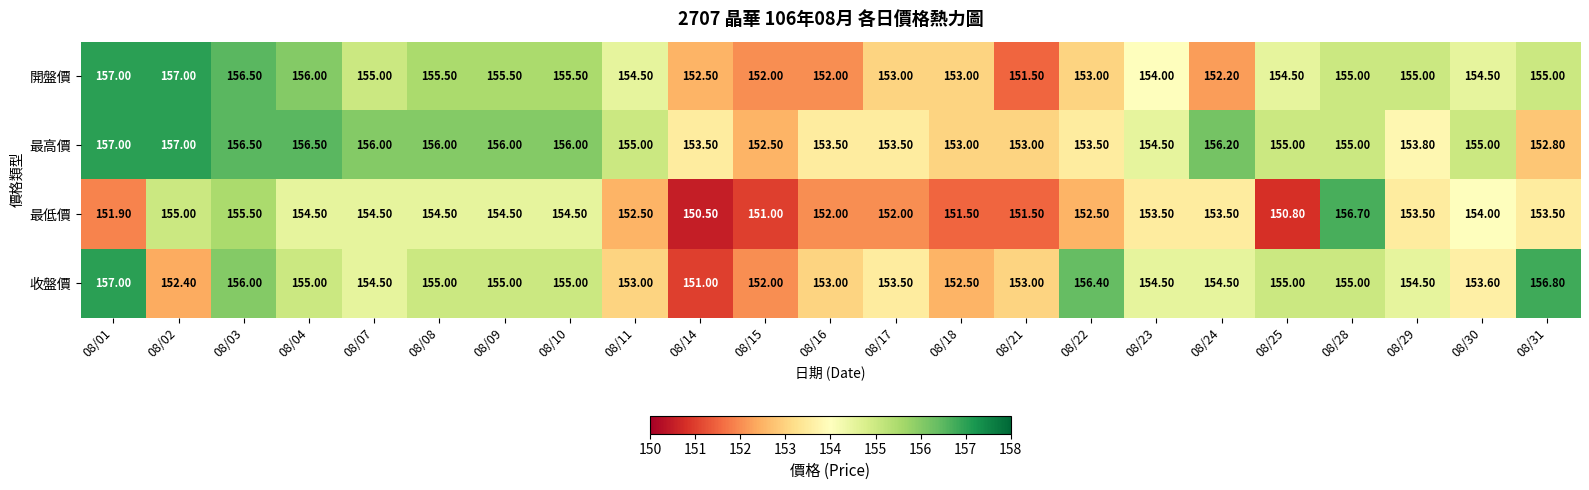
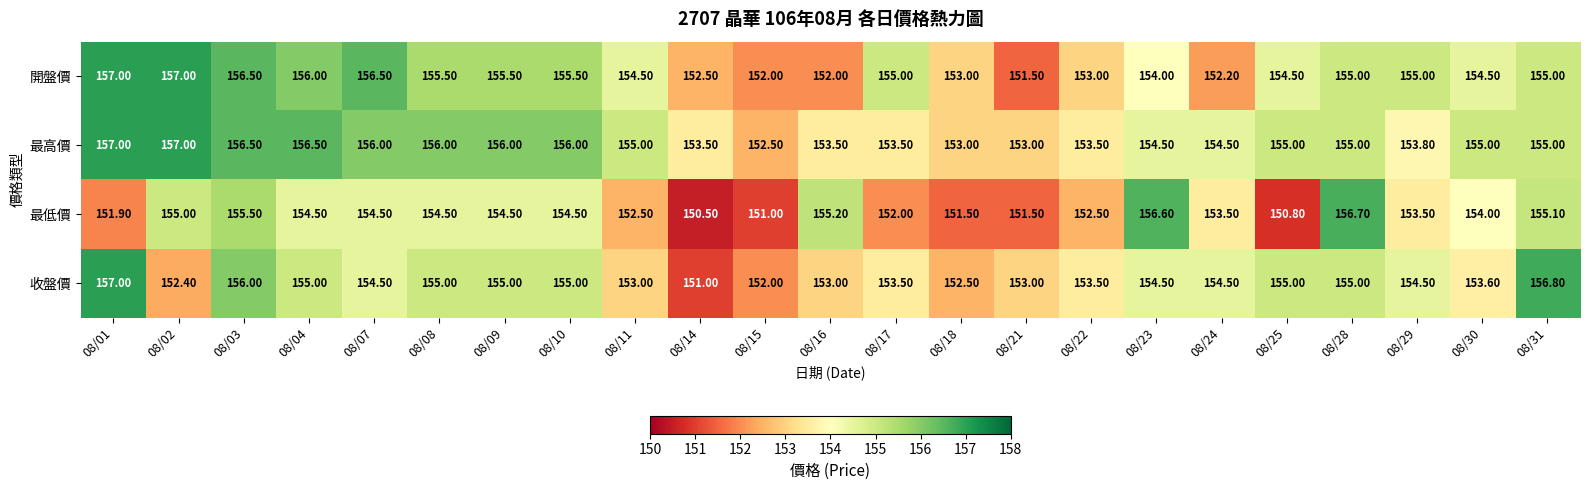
  {
    "開盤價": {
      "08/01": 157.00,
      "08/02": 157.00,
      "08/03": 156.50,
      "08/04": 156.00,
-     "08/07": 155.00,
+     "08/07": 156.50,
      "08/08": 155.50,
      "08/09": 155.50,
      "08/10": 155.50,
      "08/11": 154.50,
      "08/14": 152.50,
      "08/15": 152.00,
      "08/16": 152.00,
-     "08/17": 153.00,
+     "08/17": 155.00,
      "08/18": 153.00,
      "08/21": 151.50,
      "08/22": 153.00,
      "08/23": 154.00,
      "08/24": 152.20,
      "08/25": 154.50,
      "08/28": 155.00,
      "08/29": 155.00,
      "08/30": 154.50,
      "08/31": 155.00
    },
    "最高價": {
      "08/01": 157.00,
      "08/02": 157.00,
      "08/03": 156.50,
      "08/04": 156.50,
      "08/07": 156.00,
      "08/08": 156.00,
      "08/09": 156.00,
      "08/10": 156.00,
      "08/11": 155.00,
      "08/14": 153.50,
      "08/15": 152.50,
      "08/16": 153.50,
      "08/17": 153.50,
      "08/18": 153.00,
      "08/21": 153.00,
      "08/22": 153.50,
      "08/23": 154.50,
-     "08/24": 156.20,
+     "08/24": 154.50,
      "08/25": 155.00,
      "08/28": 155.00,
      "08/29": 153.80,
      "08/30": 155.00,
-     "08/31": 152.80
+     "08/31": 155.00
    },
    "最低價": {
      "08/01": 151.90,
      "08/02": 155.00,
      "08/03": 155.50,
      "08/04": 154.50,
      "08/07": 154.50,
      "08/08": 154.50,
      "08/09": 154.50,
      "08/10": 154.50,
      "08/11": 152.50,
      "08/14": 150.50,
      "08/15": 151.00,
-     "08/16": 152.00,
+     "08/16": 155.20,
      "08/17": 152.00,
      "08/18": 151.50,
      "08/21": 151.50,
      "08/22": 152.50,
-     "08/23": 153.50,
+     "08/23": 156.60,
      "08/24": 153.50,
      "08/25": 150.80,
      "08/28": 156.70,
      "08/29": 153.50,
      "08/30": 154.00,
-     "08/31": 153.50
+     "08/31": 155.10
    },
    "收盤價": {
      "08/01": 157.00,
      "08/02": 152.40,
      "08/03": 156.00,
      "08/04": 155.00,
      "08/07": 154.50,
      "08/08": 155.00,
      "08/09": 155.00,
      "08/10": 155.00,
      "08/11": 153.00,
      "08/14": 151.00,
      "08/15": 152.00,
      "08/16": 153.00,
      "08/17": 153.50,
      "08/18": 152.50,
      "08/21": 153.00,
-     "08/22": 156.40,
+     "08/22": 153.50,
      "08/23": 154.50,
      "08/24": 154.50,
      "08/25": 155.00,
      "08/28": 155.00,
      "08/29": 154.50,
      "08/30": 153.60,
      "08/31": 156.80
    }
  }
